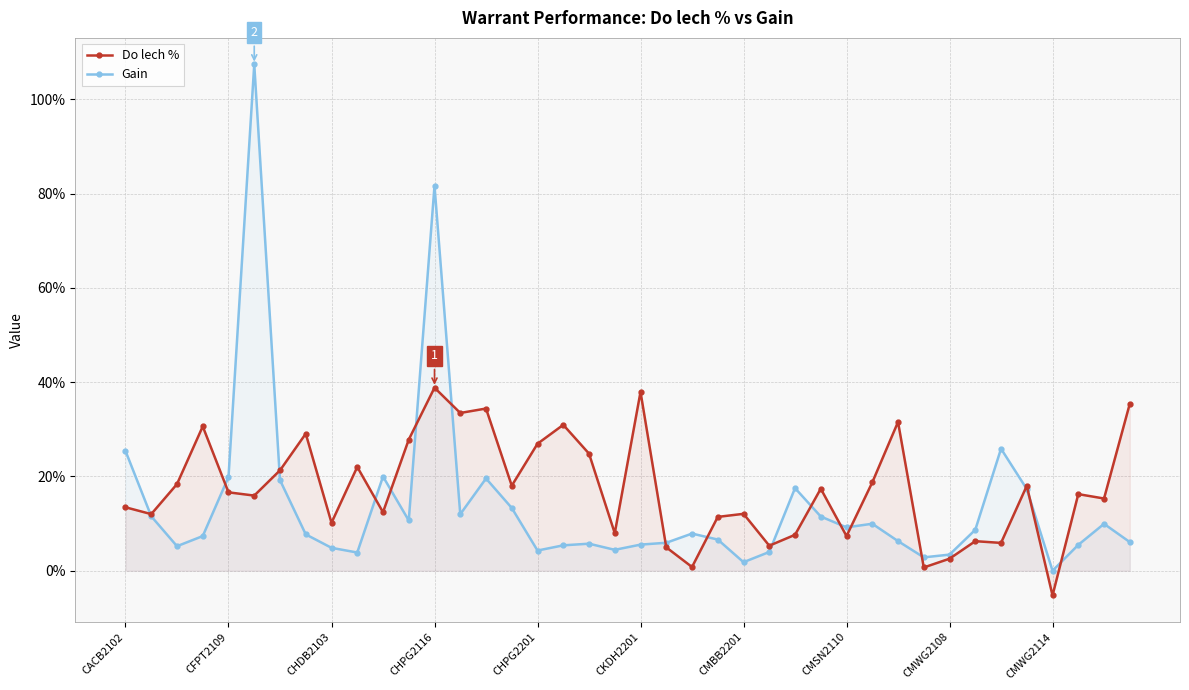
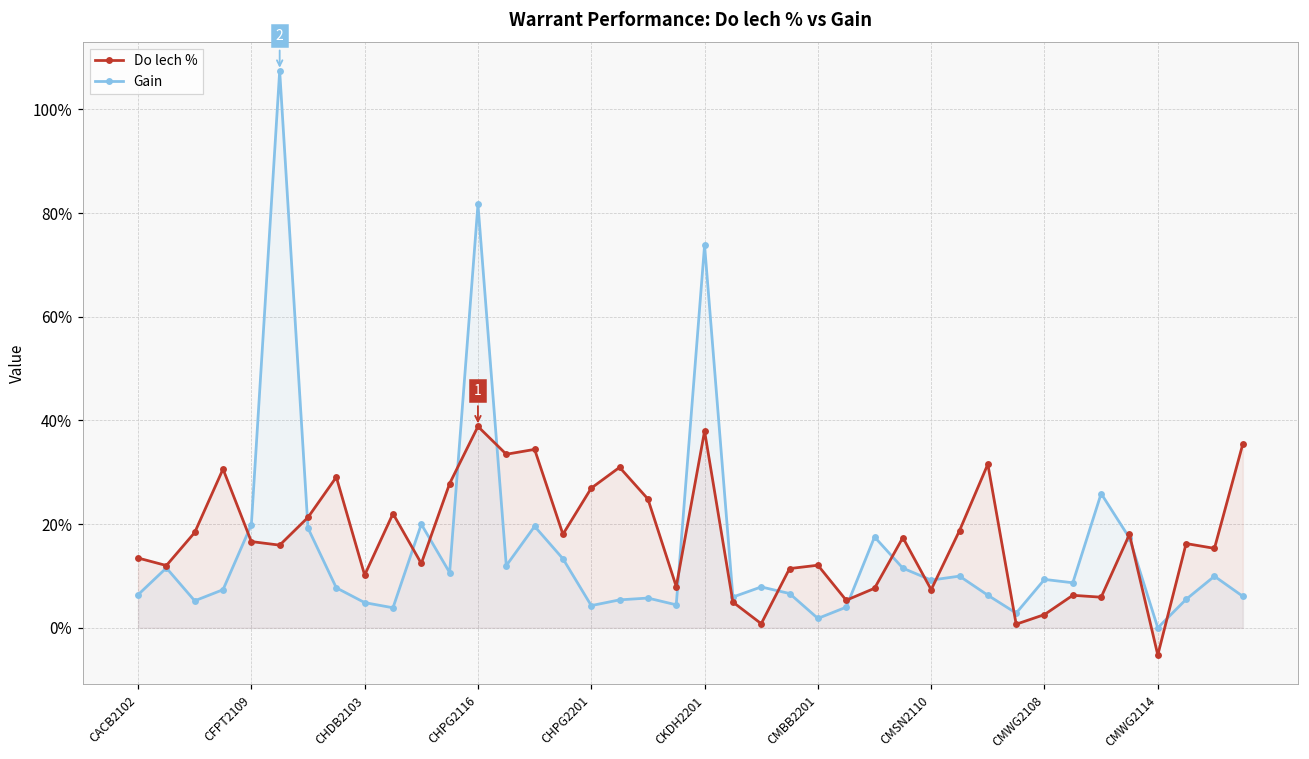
  {
    "Gain": {
-     "CACB2102": "25%",
+     "CACB2102": "6%",
      "CFPT2109": "20%",
      "CHDB2103": "5%",
      "CHPG2116": "82%",
      "CHPG2201": "4%",
-     "CKDH2201": "6%",
+     "CKDH2201": "74%",
      "CMBB2201": "2%",
      "CMSN2110": "9%",
-     "CMWG2108": "3%"
+     "CMWG2108": "9%"
    }
  }
